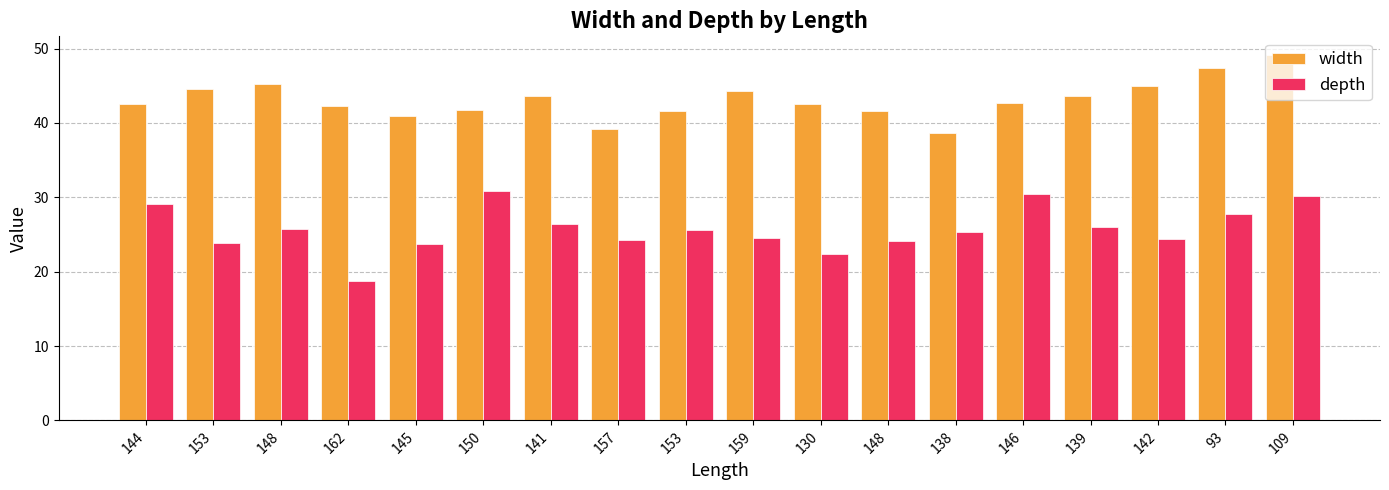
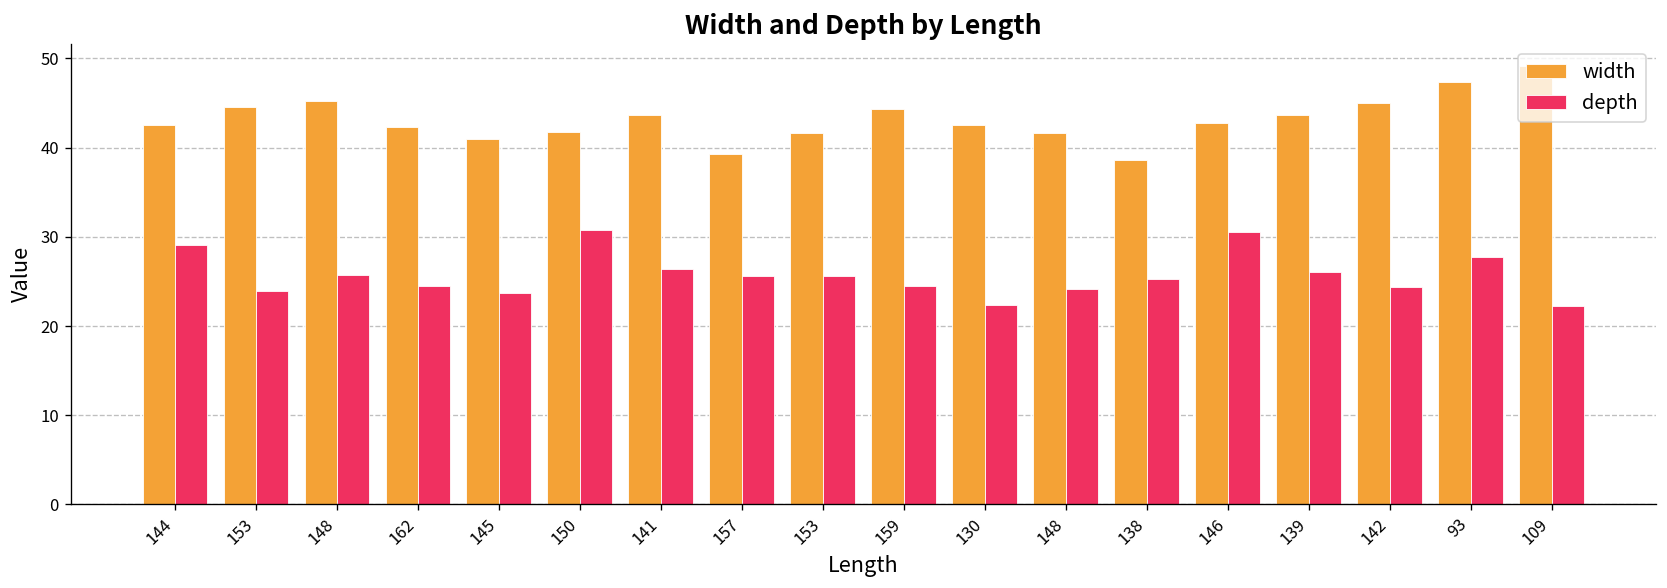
  {
    "width": {
      "144": 43,
      "162": 42,
      "145": 41,
      "150": 42,
      "141": 44,
      "157": 39,
      "159": 44,
      "130": 43,
      "138": 39,
      "146": 43,
      "139": 44,
      "142": 45,
      "93": 47
    },
    "depth": {
      "144": 29,
-     "162": 19,
+     "162": 25,
      "145": 24,
      "150": 31,
      "141": 26,
-     "157": 24,
+     "157": 26,
      "159": 25,
      "130": 22,
      "138": 25,
      "146": 30,
      "139": 26,
      "142": 24,
      "93": 28,
-     "109": 30
+     "109": 22
    }
  }
